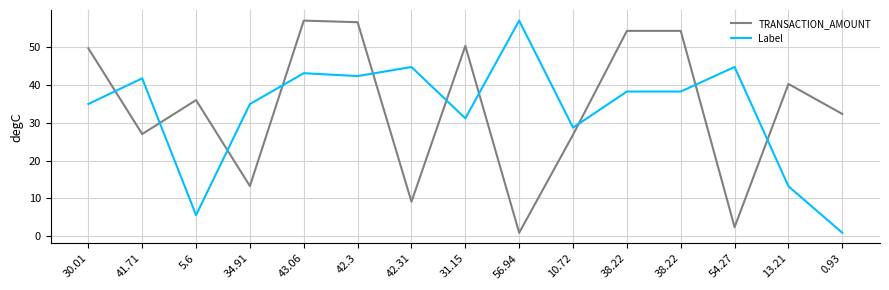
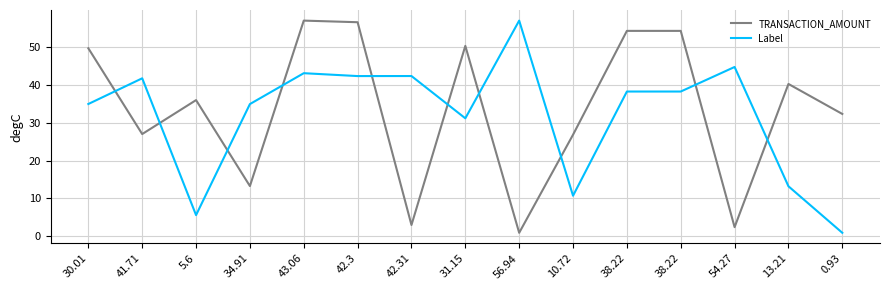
  {
    "TRANSACTION_AMOUNT": {
      "30.01": 50,
      "41.71": 27,
      "5.6": 36,
      "34.91": 13,
      "43.06": 57,
      "42.3": 57,
-     "42.31": 9,
+     "42.31": 3,
      "31.15": 50,
      "56.94": 1,
      "10.72": 27,
      "54.27": 2,
      "13.21": 40,
      "0.93": 32
    },
    "Label": {
      "30.01": 35,
      "41.71": 42,
      "5.6": 6,
      "34.91": 35,
      "43.06": 43,
      "42.3": 42,
-     "42.31": 45,
+     "42.31": 42,
      "31.15": 31,
      "56.94": 57,
-     "10.72": 29,
+     "10.72": 11,
      "54.27": 45,
      "13.21": 13,
      "0.93": 1
    }
  }
